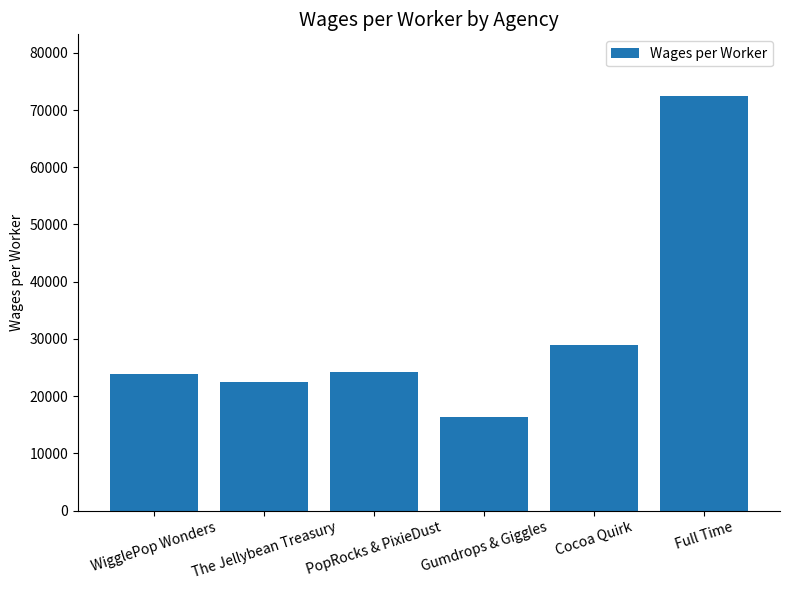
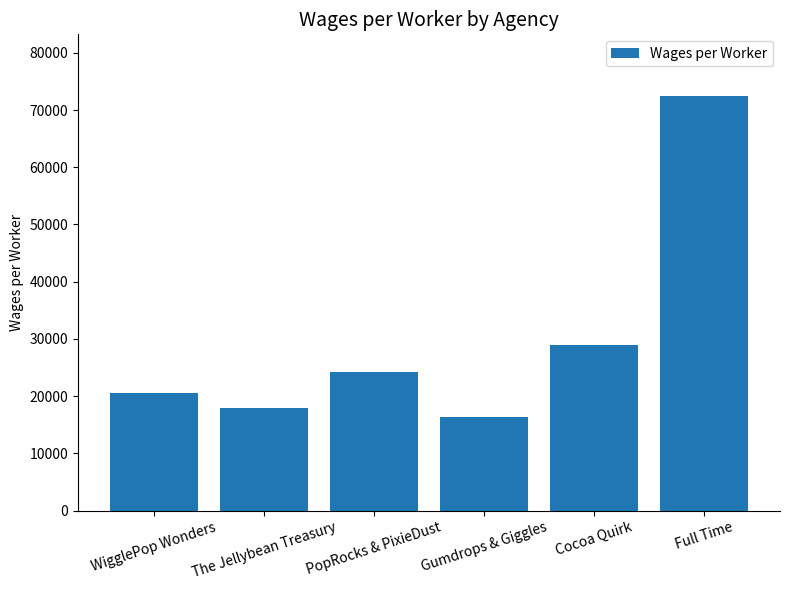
  {
-   "WigglePop Wonders": 24000,
-   "The Jellybean Treasury": 23000,
+   "WigglePop Wonders": 20000,
+   "The Jellybean Treasury": 18000,
    "PopRocks & PixieDust": 24000,
    "Gumdrops & Giggles": 16000,
    "Cocoa Quirk": 29000,
    "Full Time": 72000
  }
